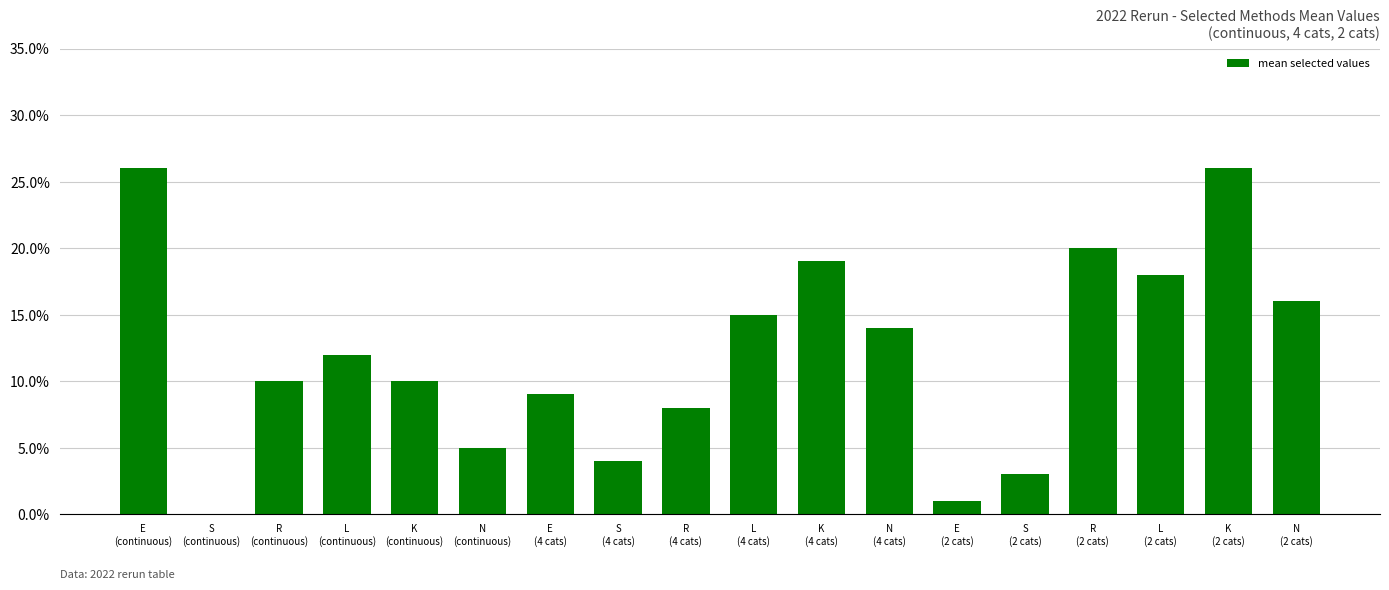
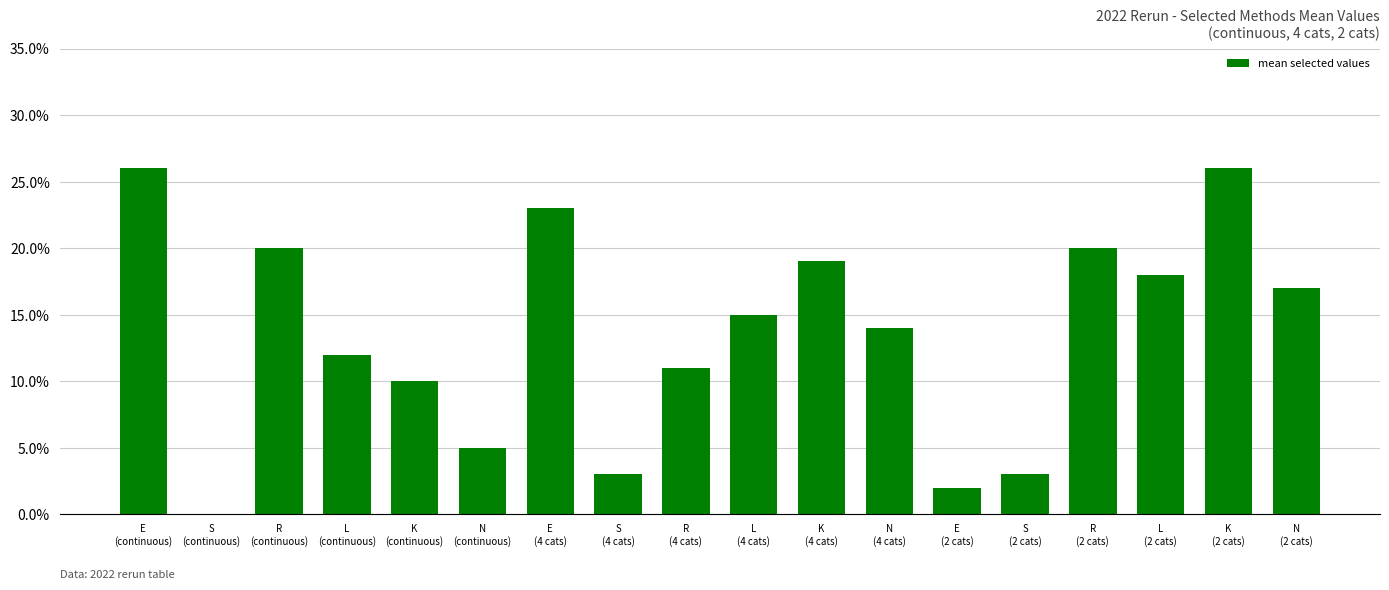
  {
    "E (continuous)": "26.0%",
    "S (continuous)": "0.0%",
-   "R (continuous)": "10.0%",
+   "R (continuous)": "20.0%",
    "L (continuous)": "12.0%",
    "K (continuous)": "10.0%",
    "N (continuous)": "5.0%",
-   "E (4 cats)": "9.0%",
-   "S (4 cats)": "4.0%",
-   "R (4 cats)": "8.0%",
+   "E (4 cats)": "23.0%",
+   "S (4 cats)": "3.0%",
+   "R (4 cats)": "11.0%",
    "L (4 cats)": "15.0%",
    "K (4 cats)": "19.0%",
    "N (4 cats)": "14.0%",
-   "E (2 cats)": "1.0%",
+   "E (2 cats)": "2.0%",
    "S (2 cats)": "3.0%",
    "R (2 cats)": "20.0%",
    "L (2 cats)": "18.0%",
    "K (2 cats)": "26.0%",
-   "N (2 cats)": "16.0%"
+   "N (2 cats)": "17.0%"
  }
